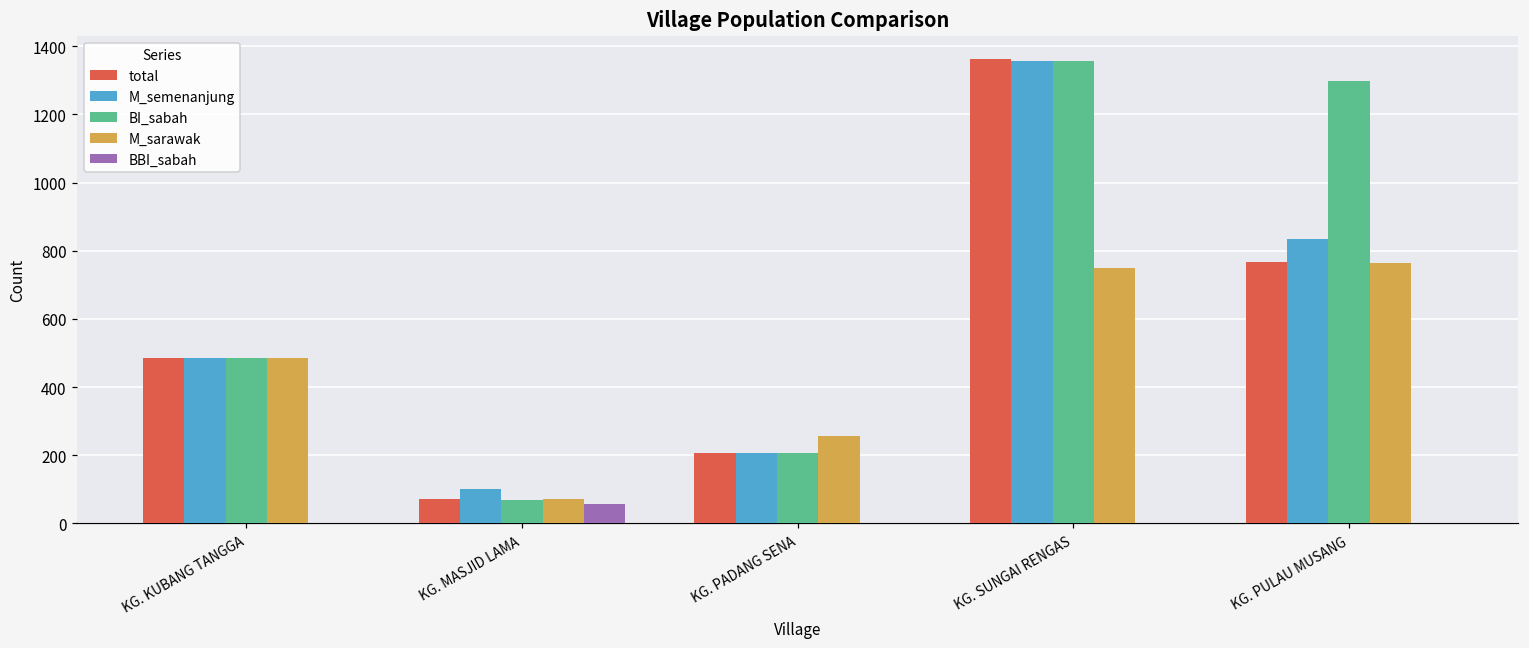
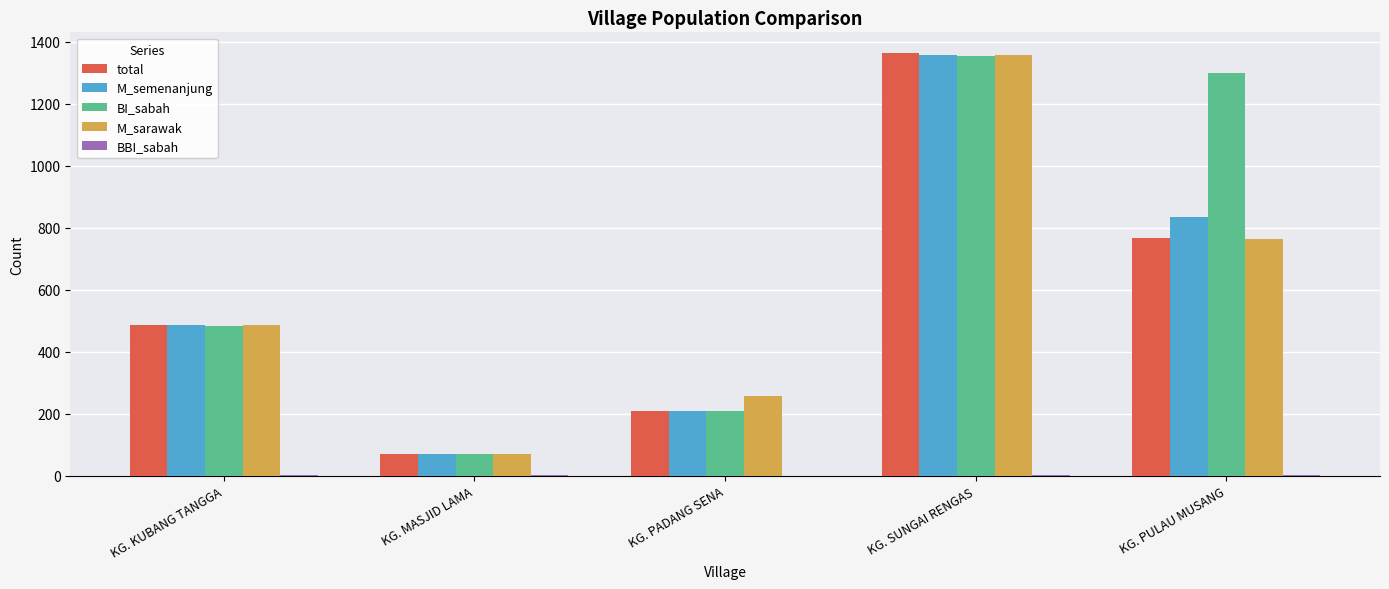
  {
    "total": {
      "KG. KUBANG TANGGA": 490,
      "KG. MASJID LAMA": 70,
      "KG. PADANG SENA": 210,
      "KG. SUNGAI RENGAS": 1360,
      "KG. PULAU MUSANG": 770
    },
    "M_semenanjung": {
      "KG. KUBANG TANGGA": 490,
-     "KG. MASJID LAMA": 100,
+     "KG. MASJID LAMA": 70,
      "KG. PADANG SENA": 210,
      "KG. SUNGAI RENGAS": 1360,
      "KG. PULAU MUSANG": 830
    },
    "BI_sabah": {
      "KG. KUBANG TANGGA": 480,
      "KG. MASJID LAMA": 70,
      "KG. PADANG SENA": 210,
      "KG. SUNGAI RENGAS": 1360,
      "KG. PULAU MUSANG": 1300
    },
    "M_sarawak": {
      "KG. KUBANG TANGGA": 490,
      "KG. MASJID LAMA": 70,
      "KG. PADANG SENA": 260,
-     "KG. SUNGAI RENGAS": 750,
+     "KG. SUNGAI RENGAS": 1360,
      "KG. PULAU MUSANG": 760
    },
    "BBI_sabah": {
-     "KG. MASJID LAMA": 60,
+     "KG. MASJID LAMA": 0,
      "KG. PADANG SENA": 0
    }
  }
